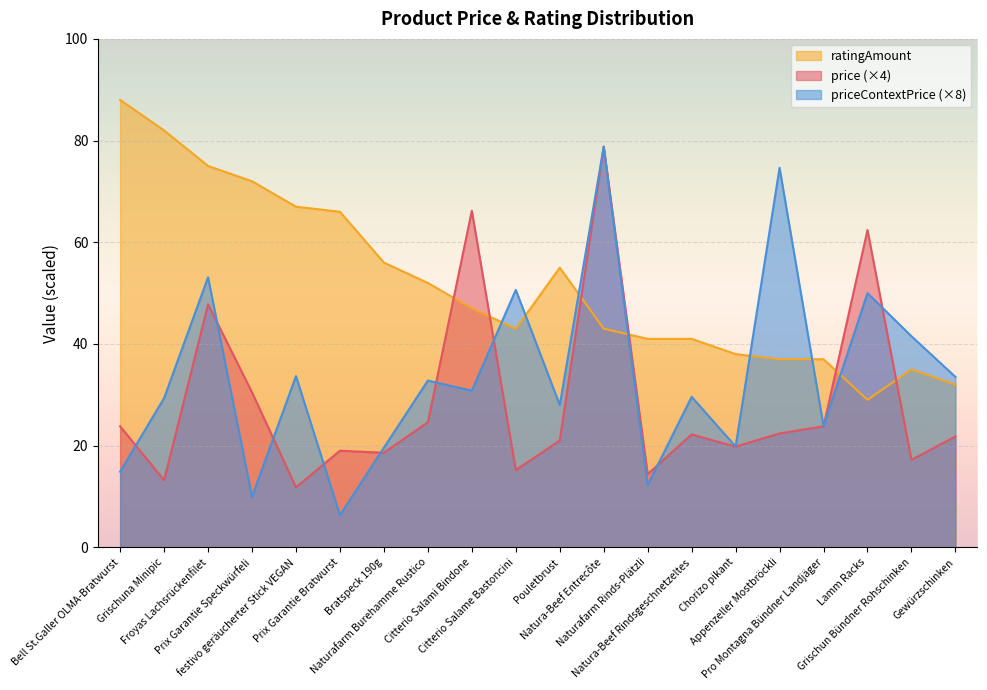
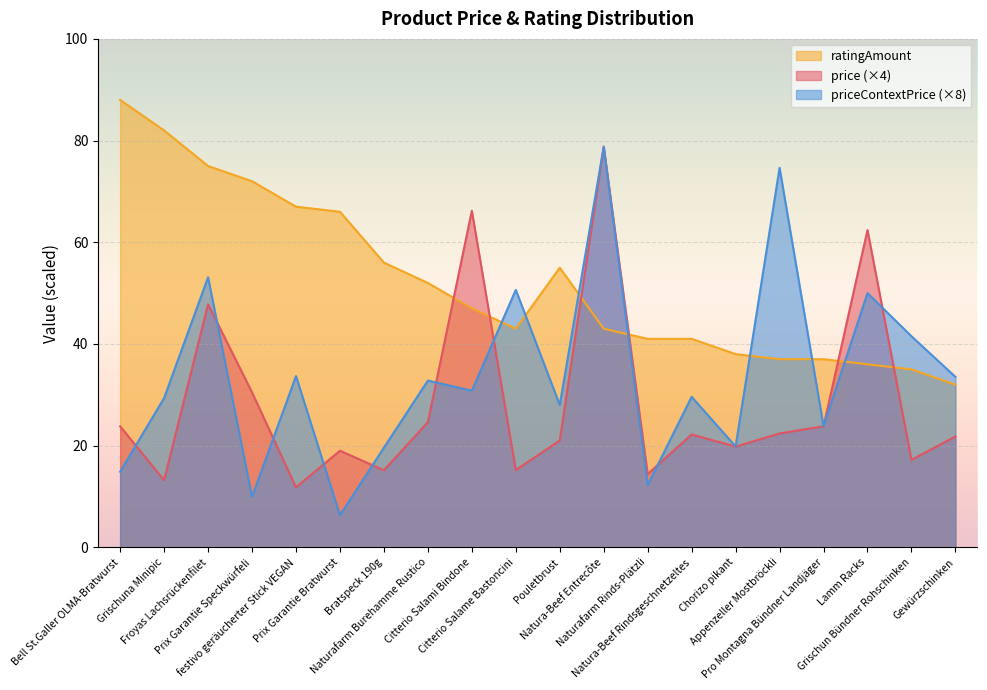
  {
    "ratingAmount": {
      "Bell St.Galler OLMA-Bratwurst": 88,
      "Grischuna Minipic": 82,
      "Froyas Lachsrückenfilet": 75,
      "Prix Garantie Speckwürfeli": 72,
      "festivo geräucherter Stick VEGAN": 67,
      "Prix Garantie Bratwurst": 66,
      "Bratspeck 190g": 56,
      "Naturafarm Burehamme Rustico": 52,
      "Citterio Salami Bindone": 47,
      "Citterio Salame Bastoncini": 43,
      "Pouletbrust": 55,
      "Natura-Beef Entrecôte": 43,
      "Naturafarm Rinds-Plätzli": 41,
      "Natura-Beef Rindsgeschnetzeltes": 41,
      "Chorizo pikant": 38,
      "Appenzeller Mostbröckli": 37,
      "Pro Montagna Bündner Landjäger": 37,
-     "Lamm Racks": 29,
+     "Lamm Racks": 36,
      "Grischun Bündner Rohschinken": 35,
      "Gewürzschinken": 32
    },
    "price (×4)": {
      "Bell St.Galler OLMA-Bratwurst": 24,
      "Grischuna Minipic": 13,
      "Froyas Lachsrückenfilet": 48,
      "Prix Garantie Speckwürfeli": 30,
      "festivo geräucherter Stick VEGAN": 12,
      "Prix Garantie Bratwurst": 19,
-     "Bratspeck 190g": 19,
+     "Bratspeck 190g": 15,
      "Naturafarm Burehamme Rustico": 25,
      "Citterio Salami Bindone": 66,
      "Citterio Salame Bastoncini": 15,
      "Pouletbrust": 21,
      "Naturafarm Rinds-Plätzli": 14,
      "Natura-Beef Rindsgeschnetzeltes": 22,
      "Appenzeller Mostbröckli": 22,
      "Lamm Racks": 62,
      "Grischun Bündner Rohschinken": 17,
      "Gewürzschinken": 22
    },
    "priceContextPrice (×8)": {
      "Bell St.Galler OLMA-Bratwurst": 15,
      "Grischuna Minipic": 29,
      "Froyas Lachsrückenfilet": 53,
      "Prix Garantie Speckwürfeli": 10,
      "festivo geräucherter Stick VEGAN": 34,
      "Prix Garantie Bratwurst": 6,
      "Bratspeck 190g": 20,
      "Naturafarm Burehamme Rustico": 33,
      "Citterio Salami Bindone": 31,
      "Citterio Salame Bastoncini": 51,
      "Pouletbrust": 28,
      "Naturafarm Rinds-Plätzli": 12,
      "Natura-Beef Rindsgeschnetzeltes": 30,
      "Appenzeller Mostbröckli": 75,
      "Lamm Racks": 50,
      "Grischun Bündner Rohschinken": 42,
      "Gewürzschinken": 34
    }
  }
